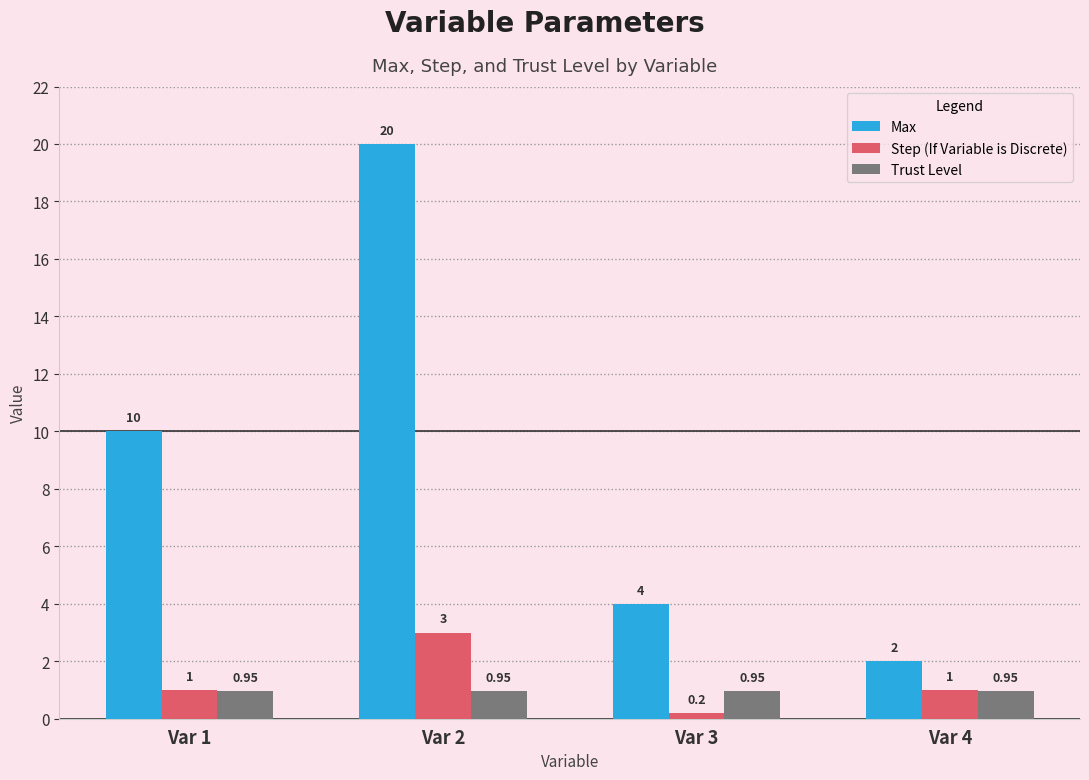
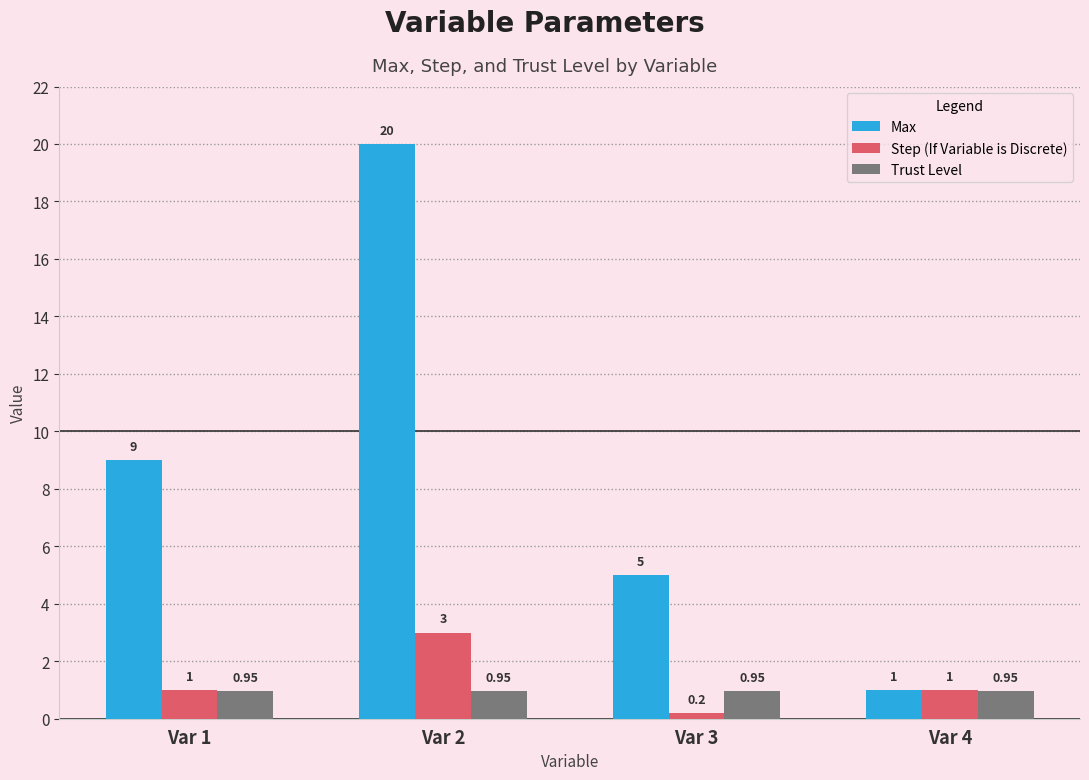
  {
    "Max": {
-     "Var 1": 10,
+     "Var 1": 9,
      "Var 2": 20,
-     "Var 3": 4,
-     "Var 4": 2
+     "Var 3": 5,
+     "Var 4": 1
    },
    "Step (If Variable is Discrete)": {
      "Var 1": 1,
      "Var 2": 3,
      "Var 3": 0.2,
      "Var 4": 1
    },
    "Trust Level": {
      "Var 1": 0.95,
      "Var 2": 0.95,
      "Var 3": 0.95,
      "Var 4": 0.95
    }
  }
